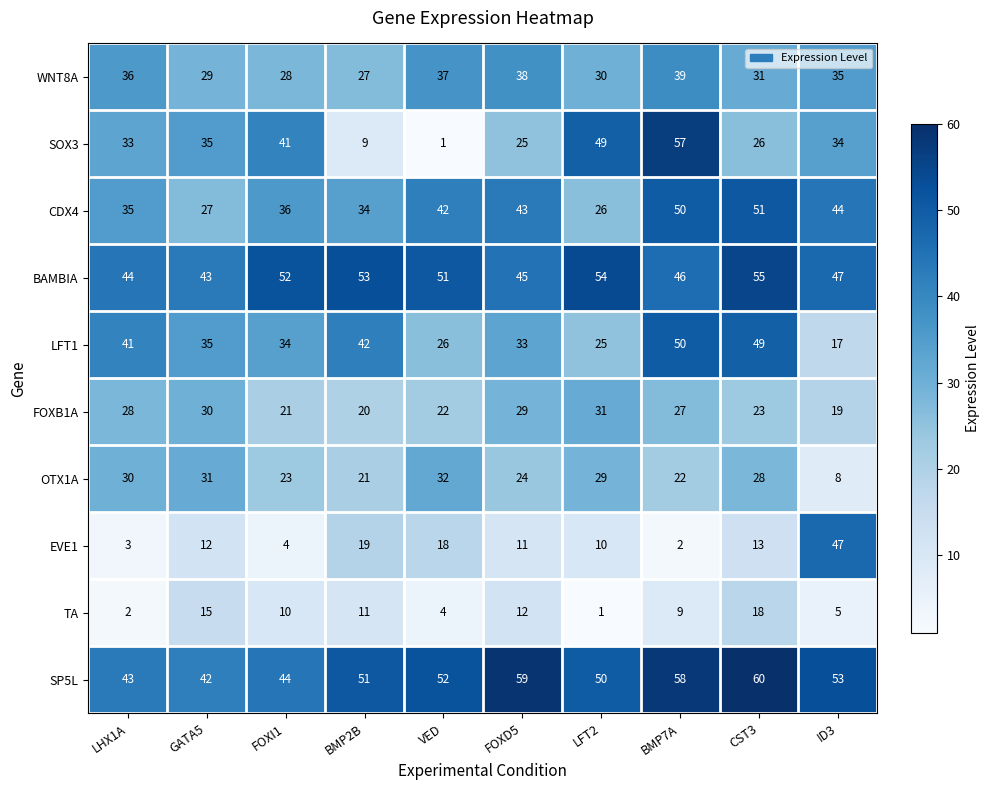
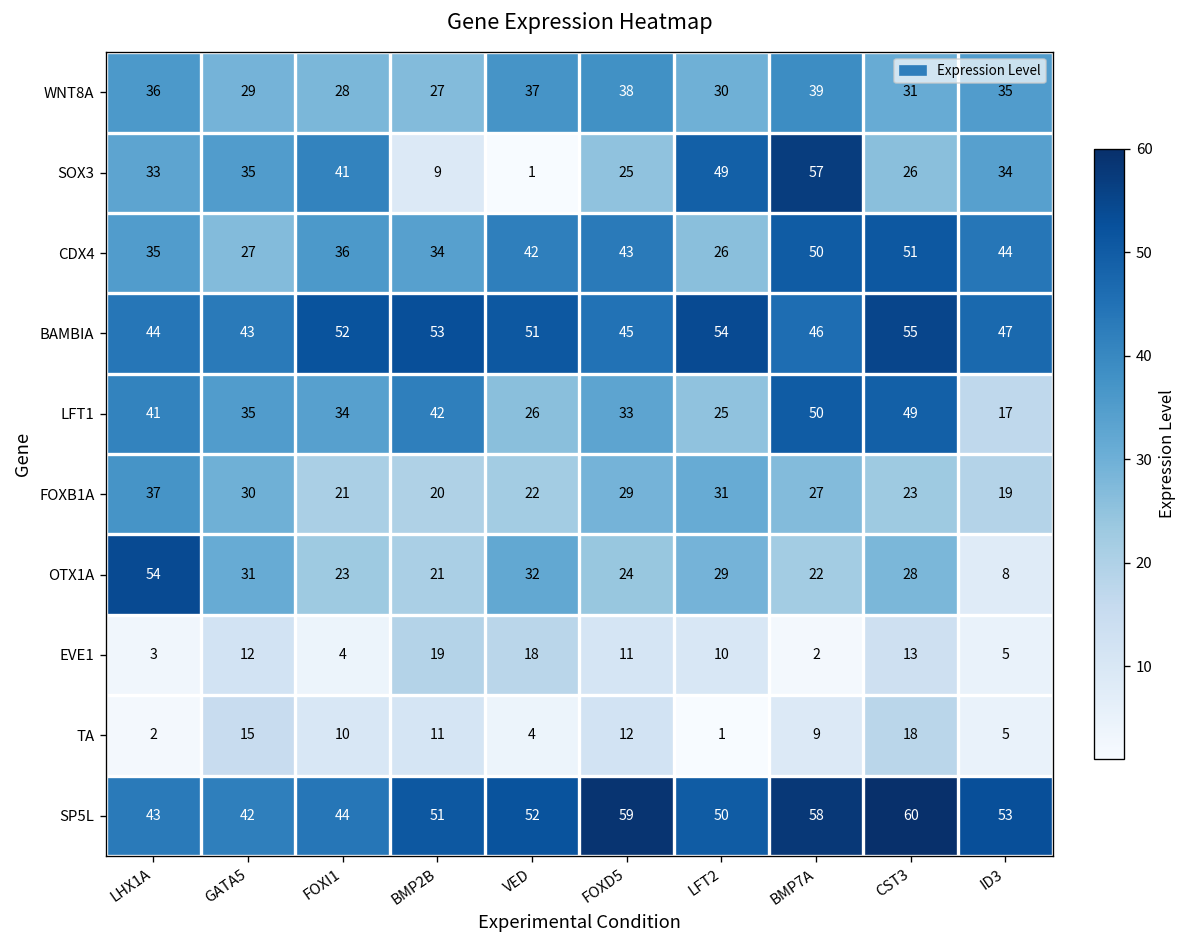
  {
    "WNT8A": {
      "LHX1A": 36,
      "GATA5": 29,
      "FOXI1": 28,
      "BMP2B": 27,
      "VED": 37,
      "FOXD5": 38,
      "LFT2": 30,
      "BMP7A": 39,
      "CST3": 31,
      "ID3": 35
    },
    "SOX3": {
      "LHX1A": 33,
      "GATA5": 35,
      "FOXI1": 41,
      "BMP2B": 9,
      "VED": 1,
      "FOXD5": 25,
      "LFT2": 49,
      "BMP7A": 57,
      "CST3": 26,
      "ID3": 34
    },
    "CDX4": {
      "LHX1A": 35,
      "GATA5": 27,
      "FOXI1": 36,
      "BMP2B": 34,
      "VED": 42,
      "FOXD5": 43,
      "LFT2": 26,
      "BMP7A": 50,
      "CST3": 51,
      "ID3": 44
    },
    "BAMBIA": {
      "LHX1A": 44,
      "GATA5": 43,
      "FOXI1": 52,
      "BMP2B": 53,
      "VED": 51,
      "FOXD5": 45,
      "LFT2": 54,
      "BMP7A": 46,
      "CST3": 55,
      "ID3": 47
    },
    "LFT1": {
      "LHX1A": 41,
      "GATA5": 35,
      "FOXI1": 34,
      "BMP2B": 42,
      "VED": 26,
      "FOXD5": 33,
      "LFT2": 25,
      "BMP7A": 50,
      "CST3": 49,
      "ID3": 17
    },
    "FOXB1A": {
-     "LHX1A": 28,
+     "LHX1A": 37,
      "GATA5": 30,
      "FOXI1": 21,
      "BMP2B": 20,
      "VED": 22,
      "FOXD5": 29,
      "LFT2": 31,
      "BMP7A": 27,
      "CST3": 23,
      "ID3": 19
    },
    "OTX1A": {
-     "LHX1A": 30,
+     "LHX1A": 54,
      "GATA5": 31,
      "FOXI1": 23,
      "BMP2B": 21,
      "VED": 32,
      "FOXD5": 24,
      "LFT2": 29,
      "BMP7A": 22,
      "CST3": 28,
      "ID3": 8
    },
    "EVE1": {
      "LHX1A": 3,
      "GATA5": 12,
      "FOXI1": 4,
      "BMP2B": 19,
      "VED": 18,
      "FOXD5": 11,
      "LFT2": 10,
      "BMP7A": 2,
      "CST3": 13,
-     "ID3": 47
+     "ID3": 5
    },
    "TA": {
      "LHX1A": 2,
      "GATA5": 15,
      "FOXI1": 10,
      "BMP2B": 11,
      "VED": 4,
      "FOXD5": 12,
      "LFT2": 1,
      "BMP7A": 9,
      "CST3": 18,
      "ID3": 5
    },
    "SP5L": {
      "LHX1A": 43,
      "GATA5": 42,
      "FOXI1": 44,
      "BMP2B": 51,
      "VED": 52,
      "FOXD5": 59,
      "LFT2": 50,
      "BMP7A": 58,
      "CST3": 60,
      "ID3": 53
    }
  }
